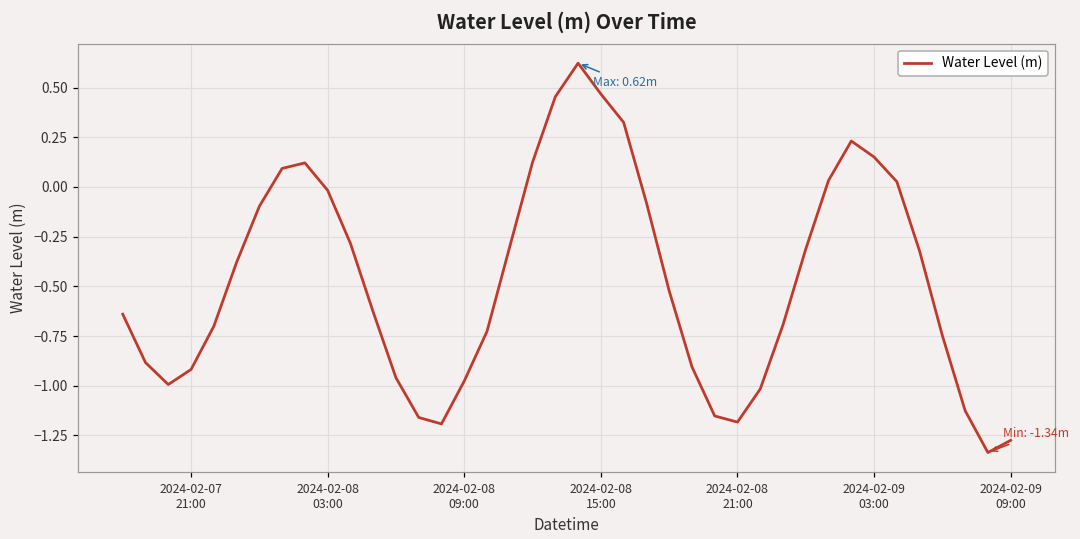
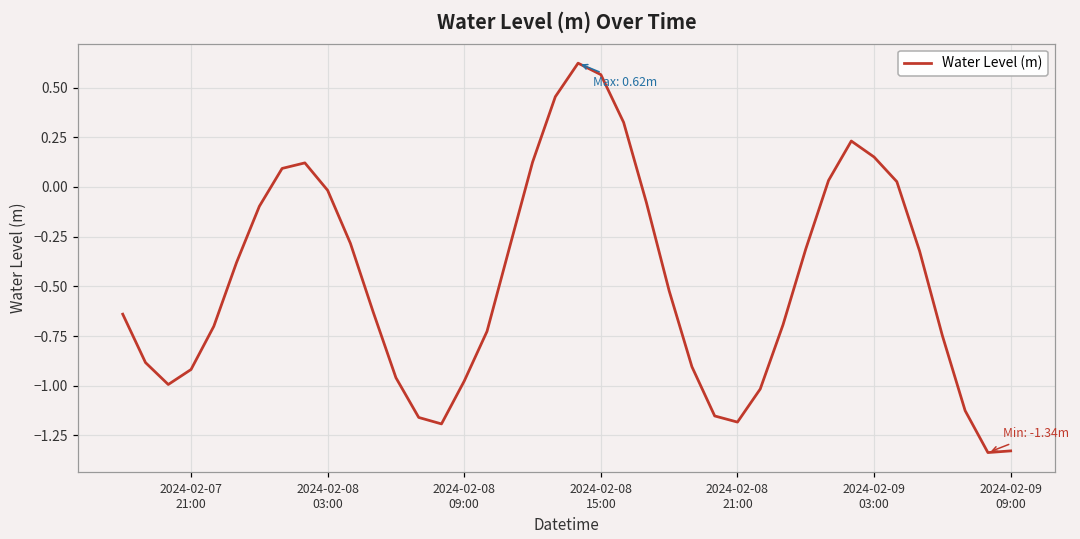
  {
    "2024-02-07 21:00": -0.92,
    "2024-02-08 03:00": -0.02,
    "2024-02-08 09:00": -0.98,
-   "2024-02-08 15:00": 0.47,
+   "2024-02-08 15:00": 0.57,
    "2024-02-08 21:00": -1.18,
    "2024-02-09 03:00": 0.15,
-   "2024-02-09 09:00": -1.27
+   "2024-02-09 09:00": -1.33
  }
